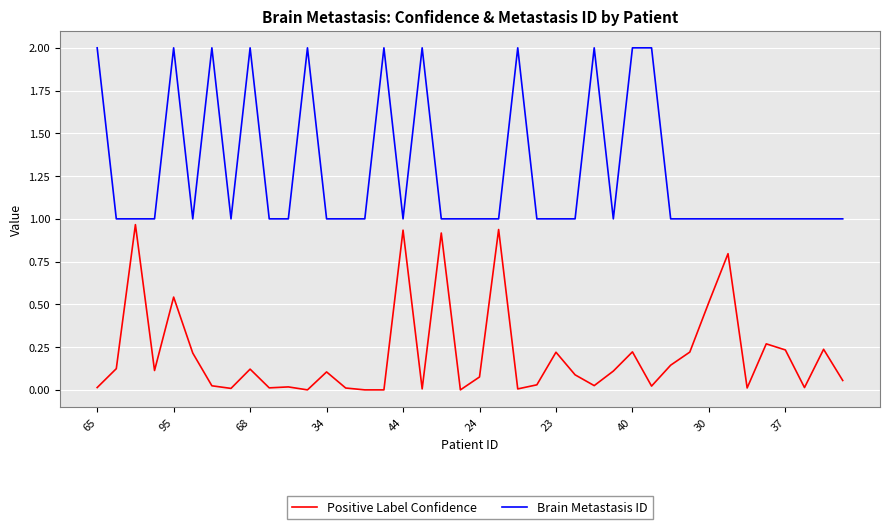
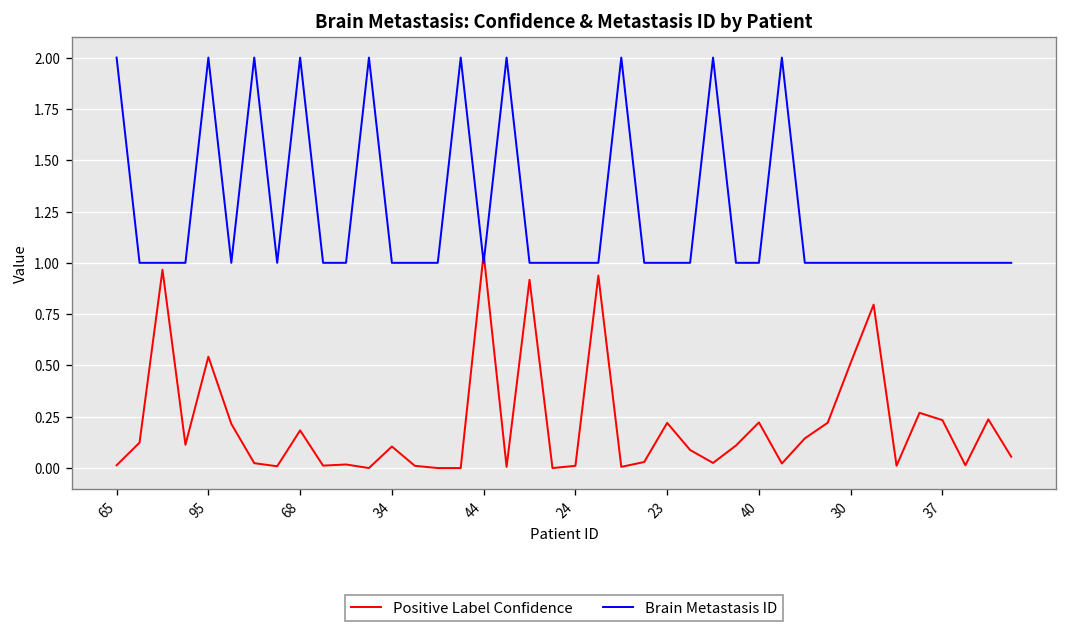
  {
    "Positive Label Confidence": {
      "65": 0.01,
      "95": 0.54,
-     "68": 0.12,
-     "44": 0.93,
-     "24": 0.08,
+     "68": 0.18,
+     "44": 1.05,
+     "24": 0.01,
      "40": 0.22
    },
    "Brain Metastasis ID": {
      "65": 2,
      "95": 2,
      "68": 2,
      "44": 1,
      "24": 1,
-     "40": 2
+     "40": 1
    }
  }
